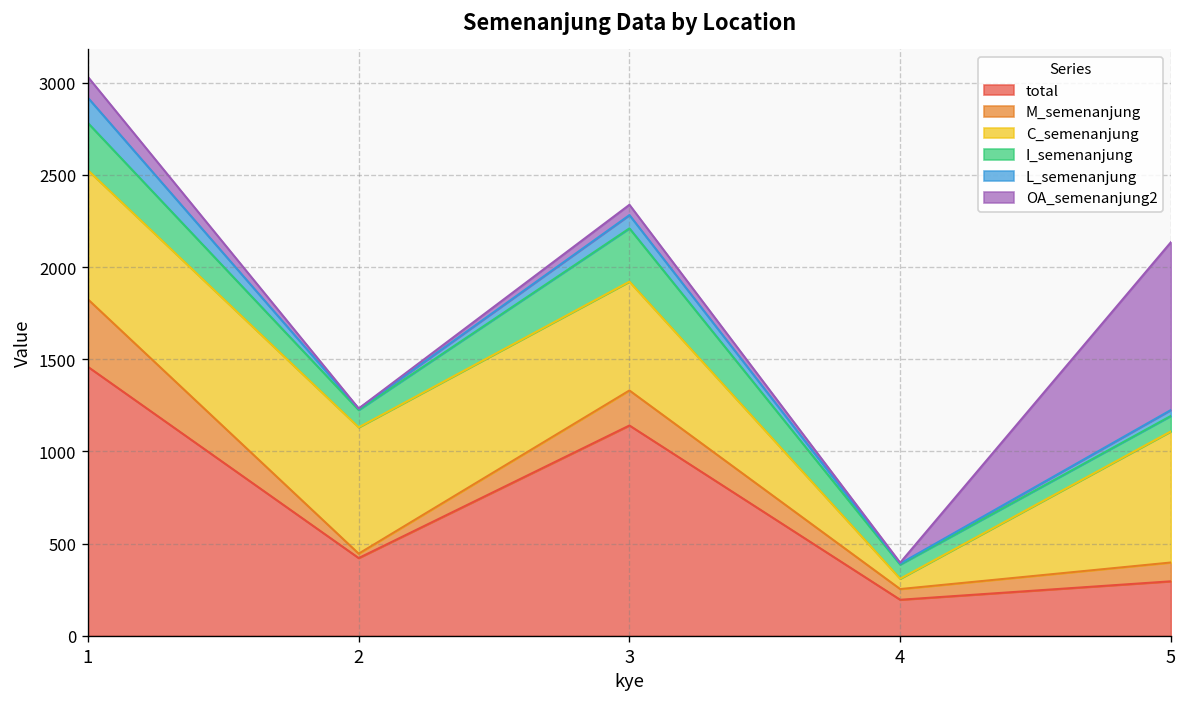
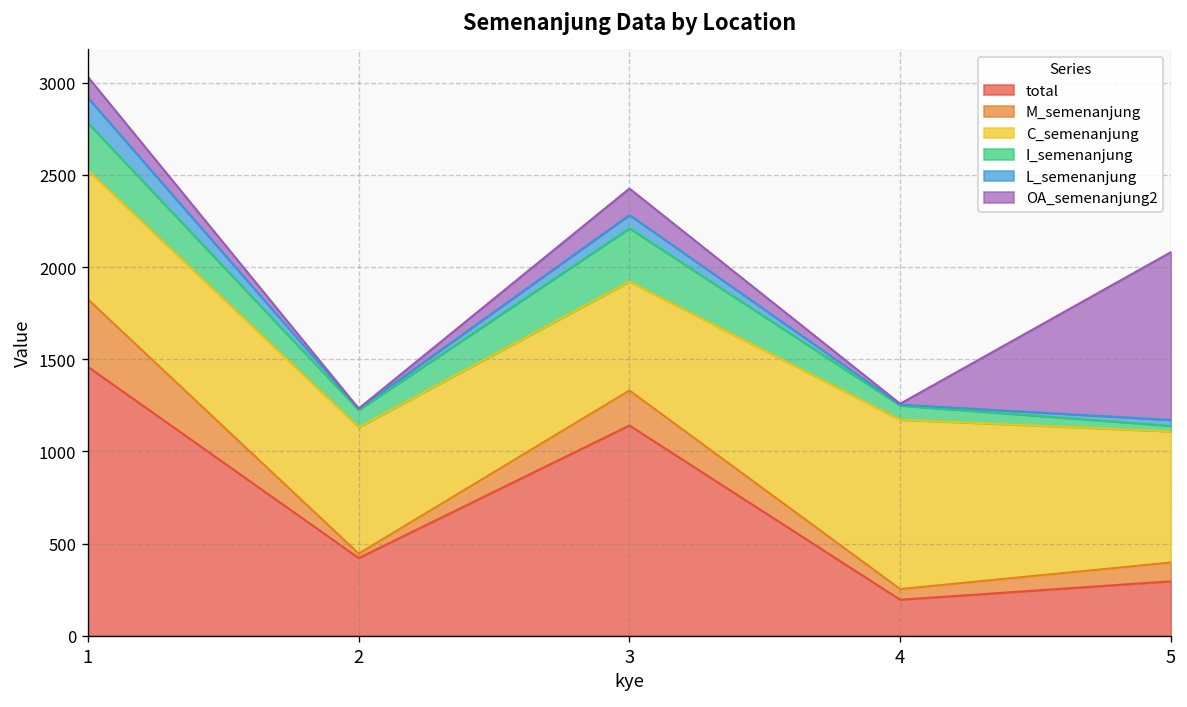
  {
    "C_semenanjung": {
      "1": 700,
      "2": 690,
      "3": 590,
-     "4": 60,
+     "4": 920,
      "5": 710
    },
    "I_semenanjung": {
      "1": 260,
      "3": 290,
-     "5": 80
+     "5": 30
    },
    "L_semenanjung": {
      "1": 140,
      "3": 70,
      "5": 30
    },
    "OA_semenanjung2": {
      "1": 110,
-     "3": 60,
+     "3": 140,
      "5": 910
    }
  }
